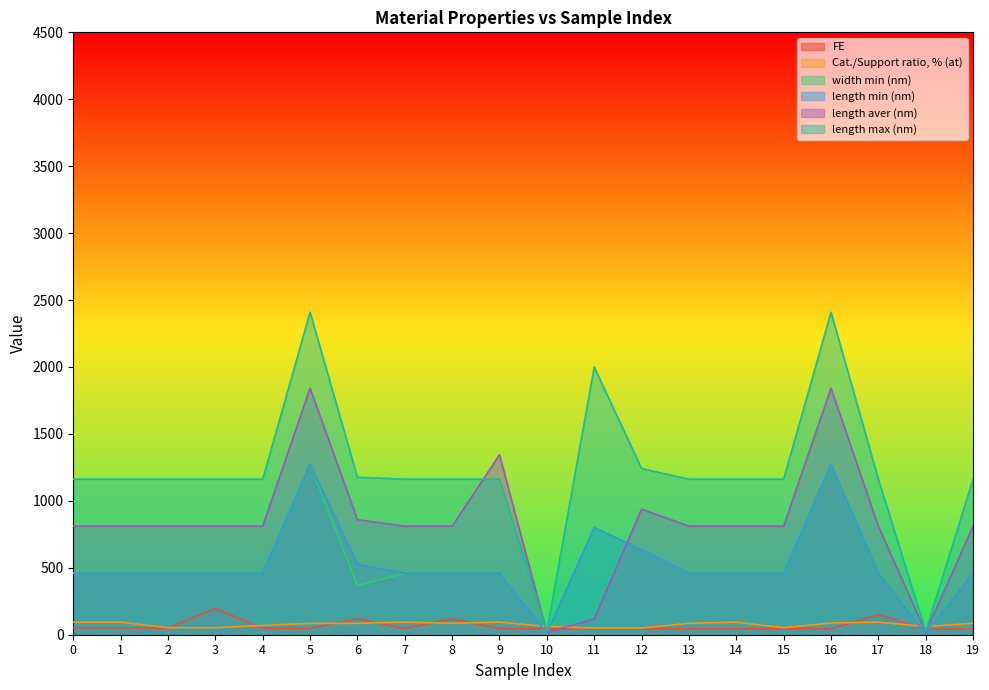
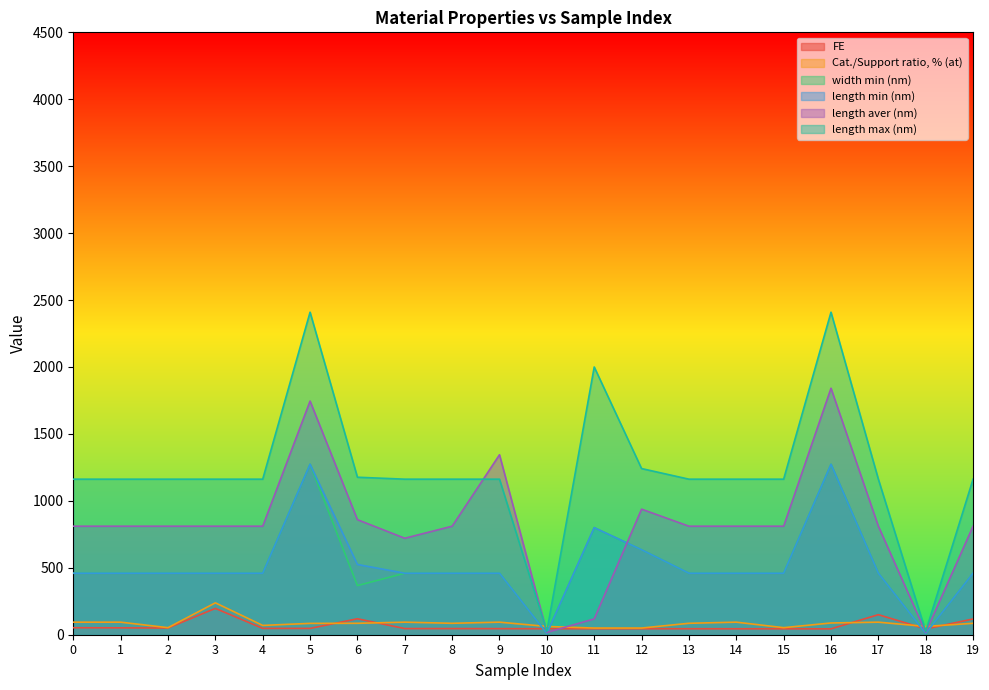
  {
    "FE": {
      "0": 50,
      "1": 50,
      "3": 200,
      "4": 50,
      "5": 50,
      "6": 120,
      "7": 50,
-     "8": 120,
+     "8": 50,
      "9": 50,
      "13": 40,
      "14": 40,
      "16": 40,
      "17": 150,
-     "19": 40
+     "19": 120
    },
    "Cat./Support ratio, % (at)": {
      "0": 90,
      "1": 90,
-     "3": 50,
+     "3": 240,
      "4": 70,
      "5": 80,
      "6": 90,
      "7": 90,
      "8": 90,
      "9": 90,
      "13": 90,
      "14": 90,
      "16": 90,
      "17": 90,
      "19": 90
    },
    "length aver (nm)": {
      "0": 810,
      "1": 810,
      "2": 810,
      "3": 810,
      "4": 810,
-     "5": 1840,
+     "5": 1750,
      "6": 860,
-     "7": 810,
+     "7": 720,
      "8": 810,
      "9": 1340,
      "11": 120,
      "12": 940,
      "13": 810,
      "14": 810,
      "15": 810,
      "16": 1840,
      "17": 810,
      "19": 810
    }
  }
